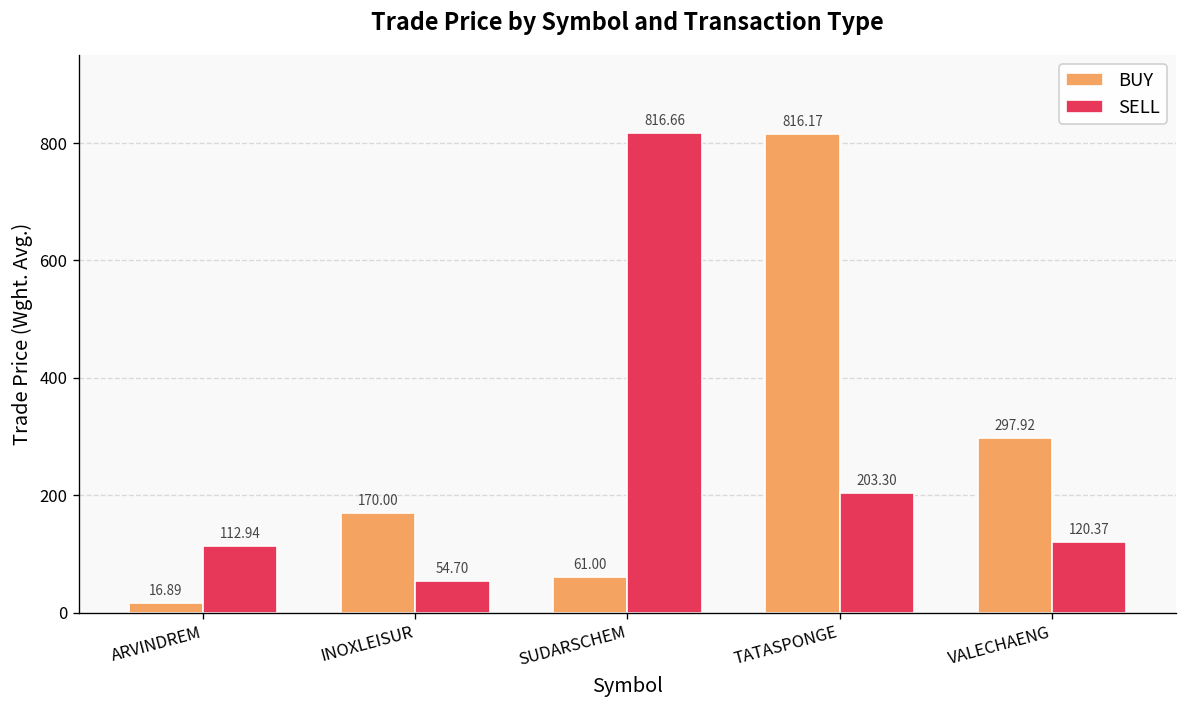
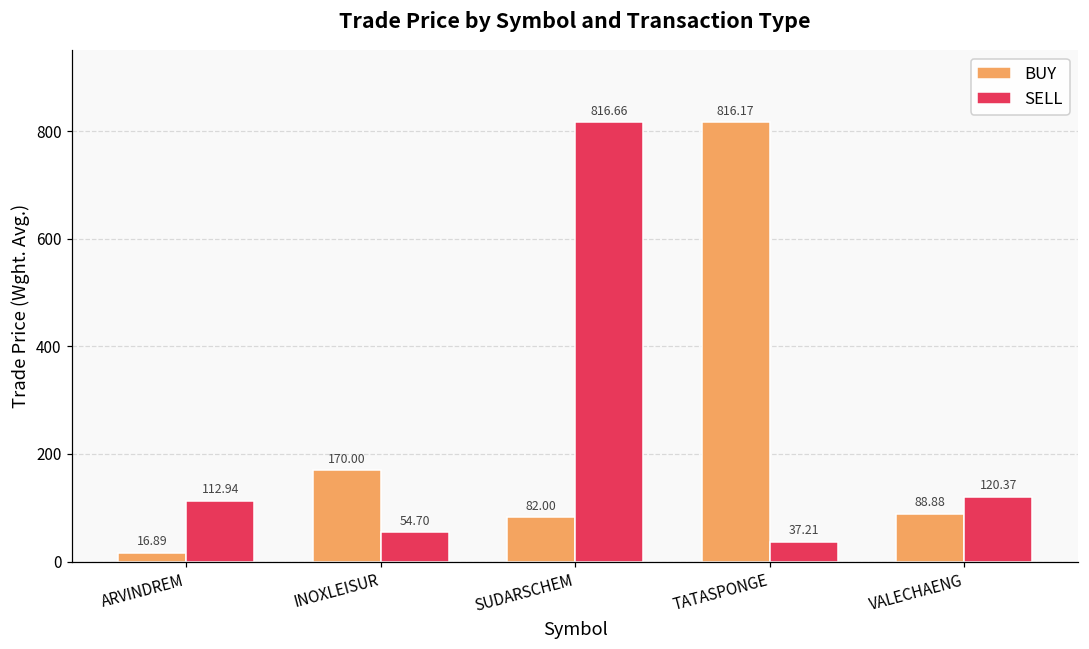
  {
    "BUY": {
      "ARVINDREM": 16.89,
      "INOXLEISUR": 170.00,
-     "SUDARSCHEM": 61.00,
+     "SUDARSCHEM": 82.00,
      "TATASPONGE": 816.17,
-     "VALECHAENG": 297.92
+     "VALECHAENG": 88.88
    },
    "SELL": {
      "ARVINDREM": 112.94,
      "INOXLEISUR": 54.70,
      "SUDARSCHEM": 816.66,
-     "TATASPONGE": 203.30,
+     "TATASPONGE": 37.21,
      "VALECHAENG": 120.37
    }
  }
